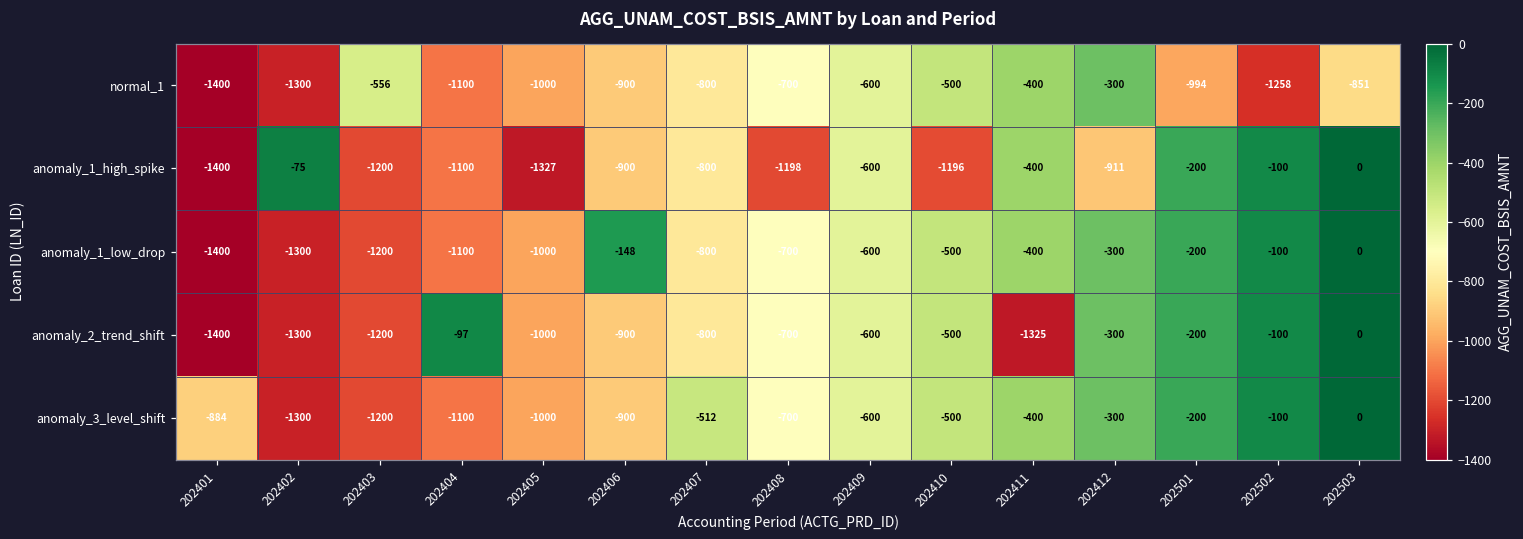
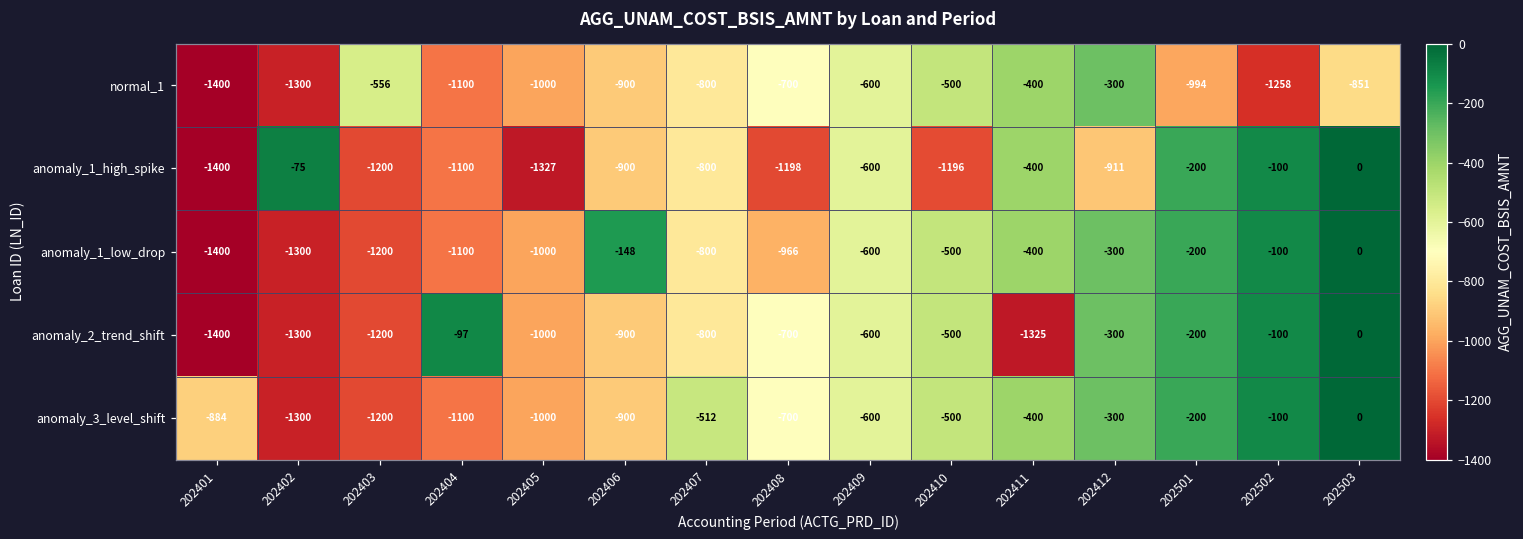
  {
    "normal_1": {
      "202401": -1400,
      "202402": -1300,
      "202403": -556,
      "202404": -1100,
      "202405": -1000,
      "202406": -900,
      "202407": -800,
      "202408": -700,
      "202409": -600,
      "202410": -500,
      "202411": -400,
      "202412": -300,
      "202501": -994,
      "202502": -1258,
      "202503": -851
    },
    "anomaly_1_high_spike": {
      "202401": -1400,
      "202402": -75,
      "202403": -1200,
      "202404": -1100,
      "202405": -1327,
      "202406": -900,
      "202407": -800,
      "202408": -1198,
      "202409": -600,
      "202410": -1196,
      "202411": -400,
      "202412": -911,
      "202501": -200,
      "202502": -100,
      "202503": 0
    },
    "anomaly_1_low_drop": {
      "202401": -1400,
      "202402": -1300,
      "202403": -1200,
      "202404": -1100,
      "202405": -1000,
      "202406": -148,
      "202407": -800,
-     "202408": -700,
+     "202408": -966,
      "202409": -600,
      "202410": -500,
      "202411": -400,
      "202412": -300,
      "202501": -200,
      "202502": -100,
      "202503": 0
    },
    "anomaly_2_trend_shift": {
      "202401": -1400,
      "202402": -1300,
      "202403": -1200,
      "202404": -97,
      "202405": -1000,
      "202406": -900,
      "202407": -800,
      "202408": -700,
      "202409": -600,
      "202410": -500,
      "202411": -1325,
      "202412": -300,
      "202501": -200,
      "202502": -100,
      "202503": 0
    },
    "anomaly_3_level_shift": {
      "202401": -884,
      "202402": -1300,
      "202403": -1200,
      "202404": -1100,
      "202405": -1000,
      "202406": -900,
      "202407": -512,
      "202408": -700,
      "202409": -600,
      "202410": -500,
      "202411": -400,
      "202412": -300,
      "202501": -200,
      "202502": -100,
      "202503": 0
    }
  }
